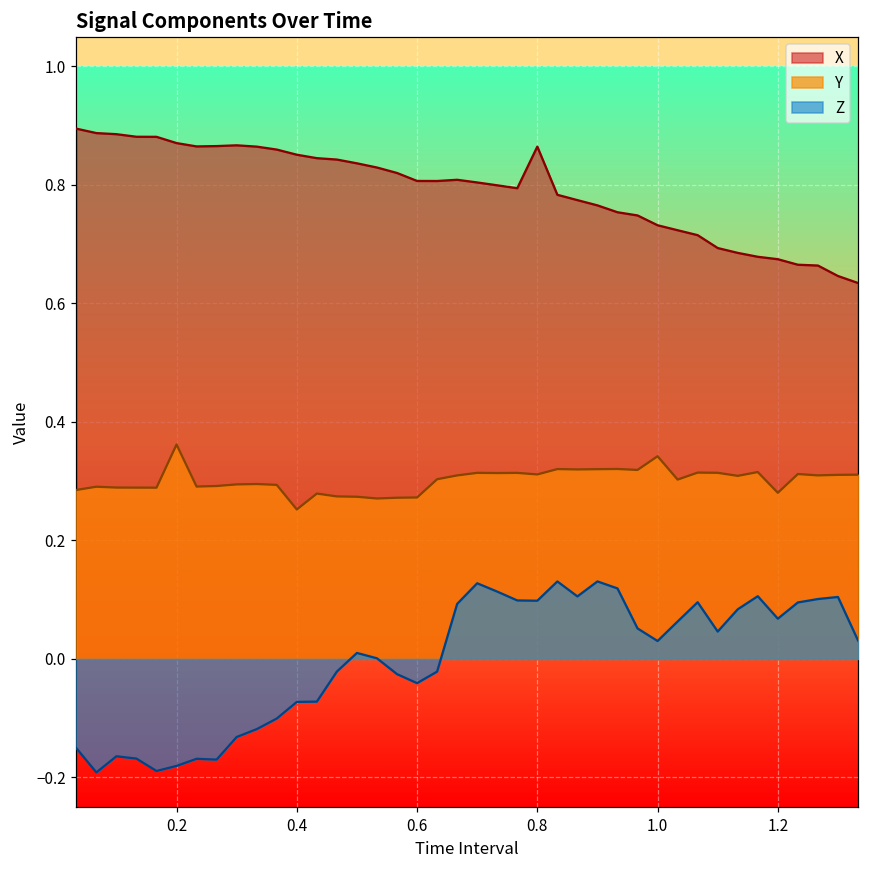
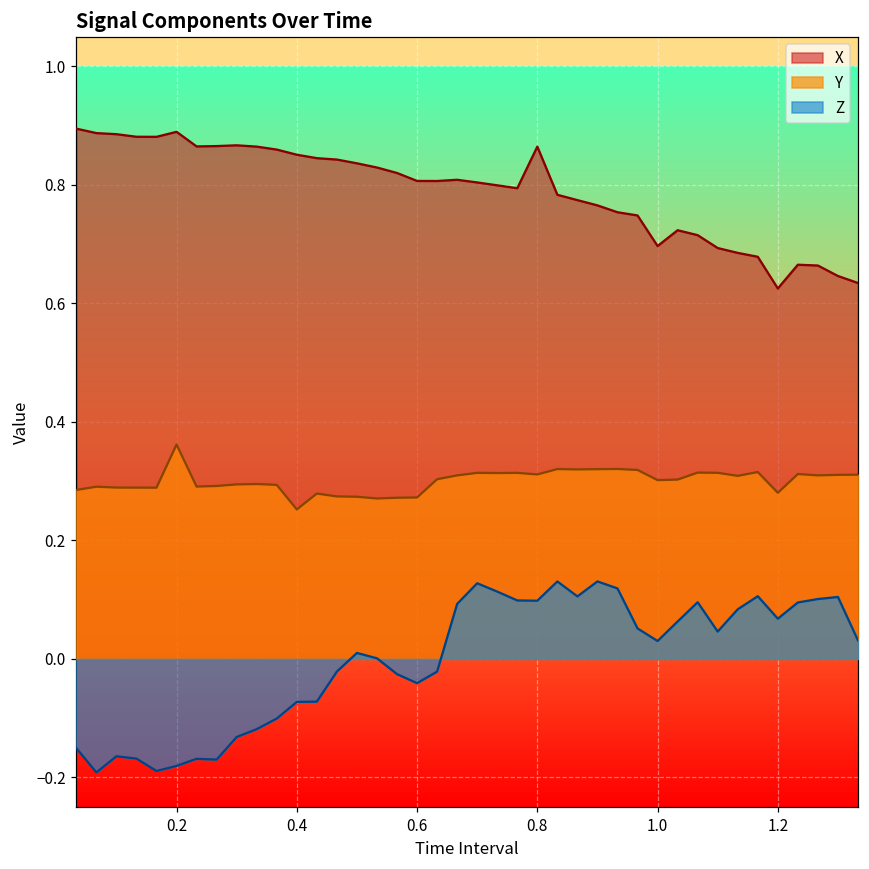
  {
    "X": {
-     "0.2": 0.87,
+     "0.2": 0.89,
      "0.4": 0.85,
      "0.6": 0.81,
      "0.8": 0.86,
-     "1.0": 0.73,
-     "1.2": 0.67
+     "1.0": 0.70,
+     "1.2": 0.63
    },
    "Y": {
      "0.2": 0.36,
      "0.4": 0.25,
      "0.6": 0.27,
      "0.8": 0.31,
-     "1.0": 0.34,
+     "1.0": 0.30,
      "1.2": 0.28
    }
  }
